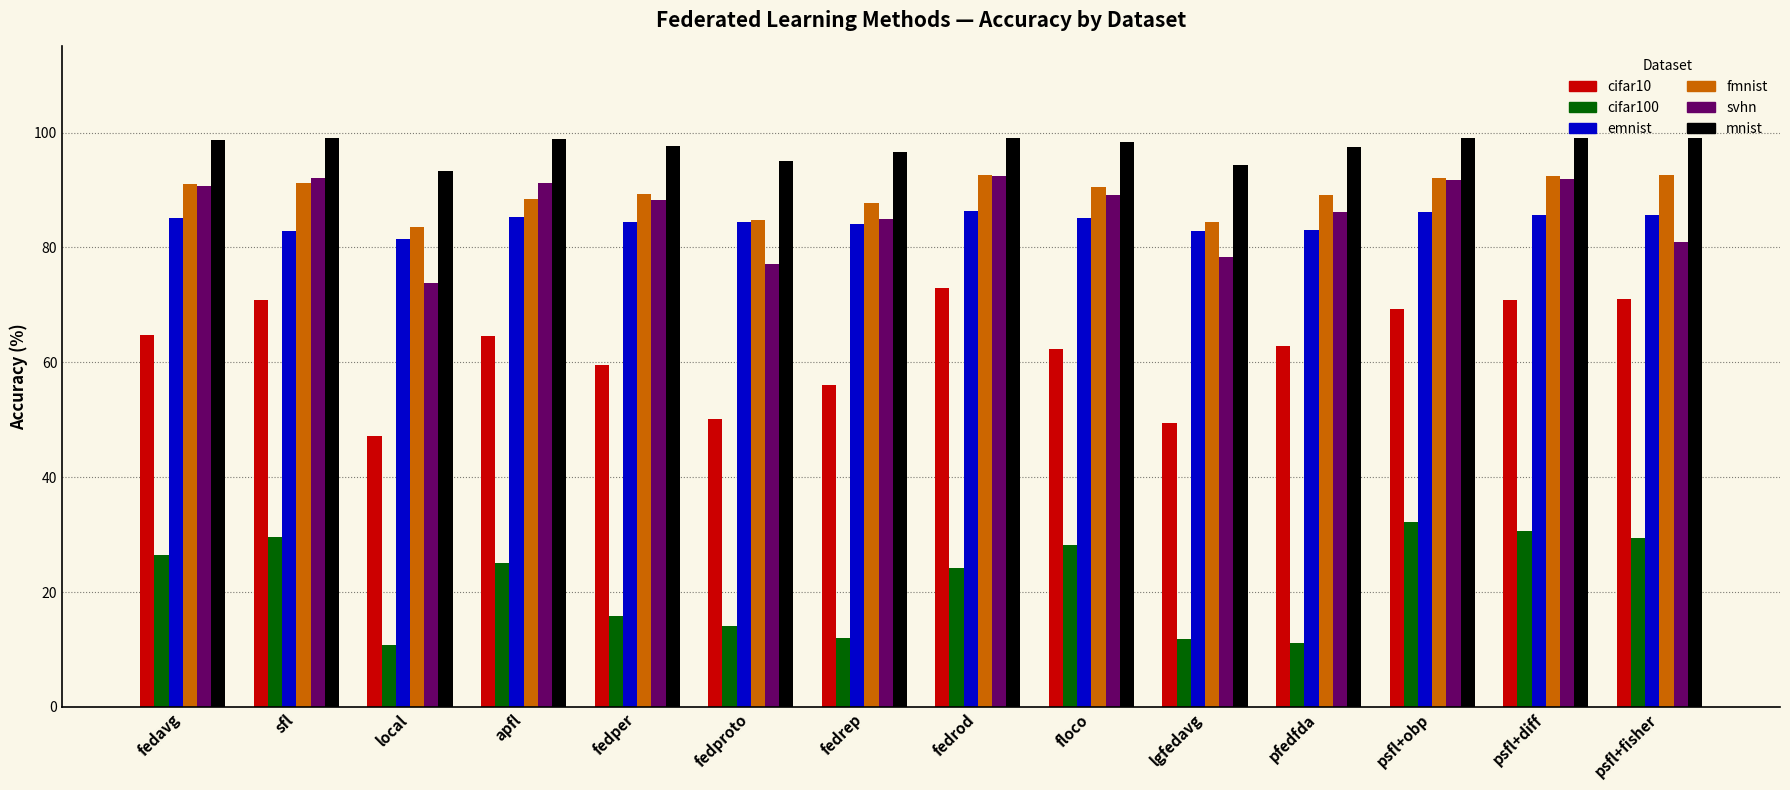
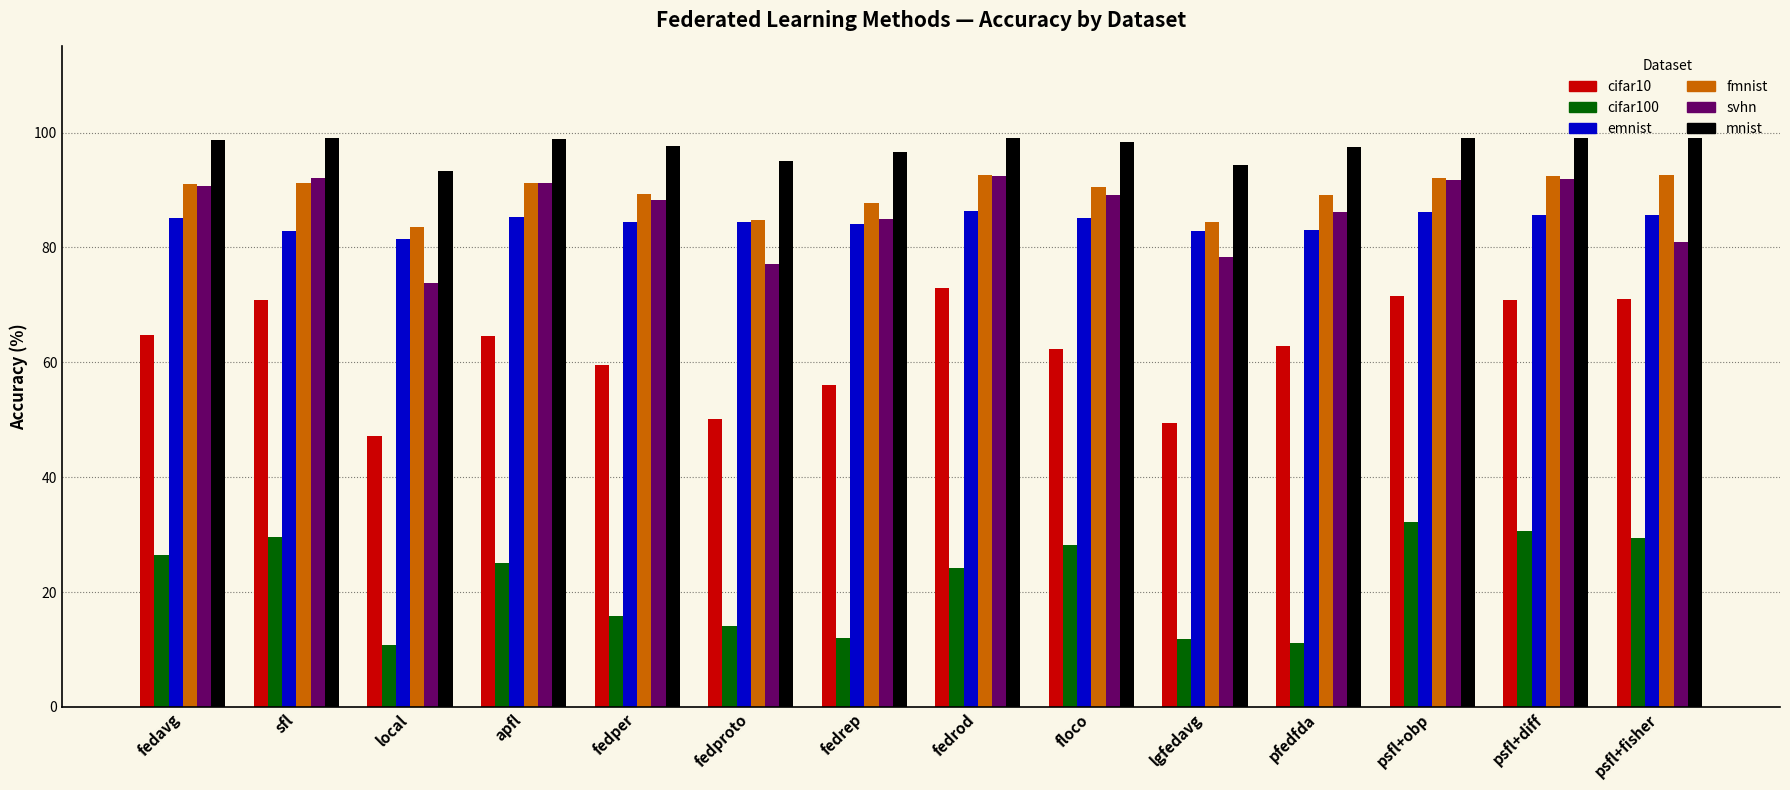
  {
    "cifar10": {
      "fedavg": 65,
      "sfl": 71,
      "local": 47,
      "apfl": 65,
      "fedper": 59,
      "fedproto": 50,
      "fedrep": 56,
      "fedrod": 73,
      "floco": 62,
      "lgfedavg": 49,
      "pfedfda": 63,
-     "psfl+obp": 69,
+     "psfl+obp": 72,
      "psfl+diff": 71,
      "psfl+fisher": 71
    },
    "cifar100": {
      "fedavg": 27,
      "sfl": 30,
      "local": 11,
      "apfl": 25,
      "fedper": 16,
      "fedproto": 14,
      "fedrep": 12,
      "fedrod": 24,
      "floco": 28,
      "lgfedavg": 12,
      "pfedfda": 11,
      "psfl+obp": 32,
      "psfl+diff": 31,
      "psfl+fisher": 29
    },
    "emnist": {
      "fedavg": 85,
      "sfl": 83,
      "local": 82,
      "apfl": 85,
      "fedper": 84,
      "fedproto": 85,
      "fedrep": 84,
      "fedrod": 86,
      "floco": 85,
      "lgfedavg": 83,
      "pfedfda": 83,
      "psfl+obp": 86,
      "psfl+diff": 86,
      "psfl+fisher": 86
    },
    "fmnist": {
      "fedavg": 91,
      "sfl": 91,
      "local": 84,
-     "apfl": 88,
+     "apfl": 91,
      "fedper": 89,
      "fedproto": 85,
      "fedrep": 88,
      "fedrod": 93,
      "floco": 91,
      "lgfedavg": 85,
      "pfedfda": 89,
      "psfl+obp": 92,
      "psfl+diff": 93,
      "psfl+fisher": 93
    },
    "svhn": {
      "fedavg": 91,
      "sfl": 92,
      "local": 74,
      "apfl": 91,
      "fedper": 88,
      "fedproto": 77,
      "fedrep": 85,
      "fedrod": 92,
      "floco": 89,
      "lgfedavg": 78,
      "pfedfda": 86,
      "psfl+obp": 92,
      "psfl+diff": 92,
      "psfl+fisher": 81
    },
    "mnist": {
      "fedavg": 99,
      "sfl": 99,
      "local": 93,
      "apfl": 99,
      "fedper": 98,
      "fedproto": 95,
      "fedrep": 97,
      "fedrod": 99,
      "floco": 98,
      "lgfedavg": 94,
      "pfedfda": 98,
      "psfl+obp": 99,
      "psfl+diff": 99,
      "psfl+fisher": 99
    }
  }
